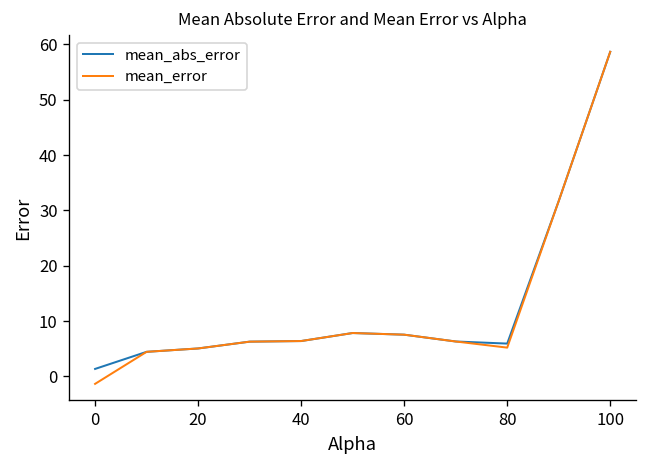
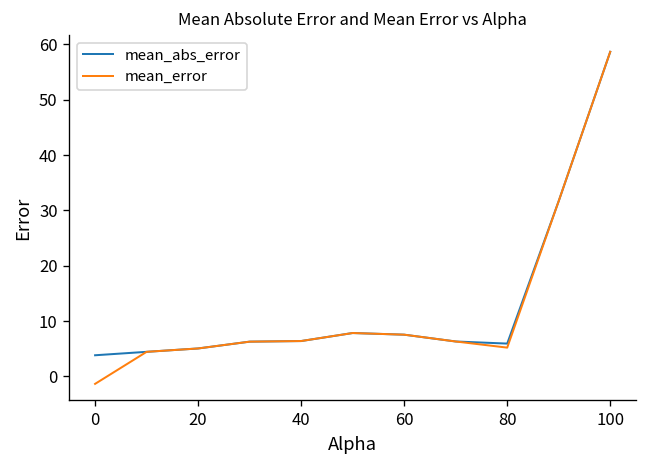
  {
    "mean_abs_error": {
-     "0": 1,
+     "0": 4,
      "80": 6
    },
    "mean_error": {
      "0": -1,
      "80": 5
    }
  }
